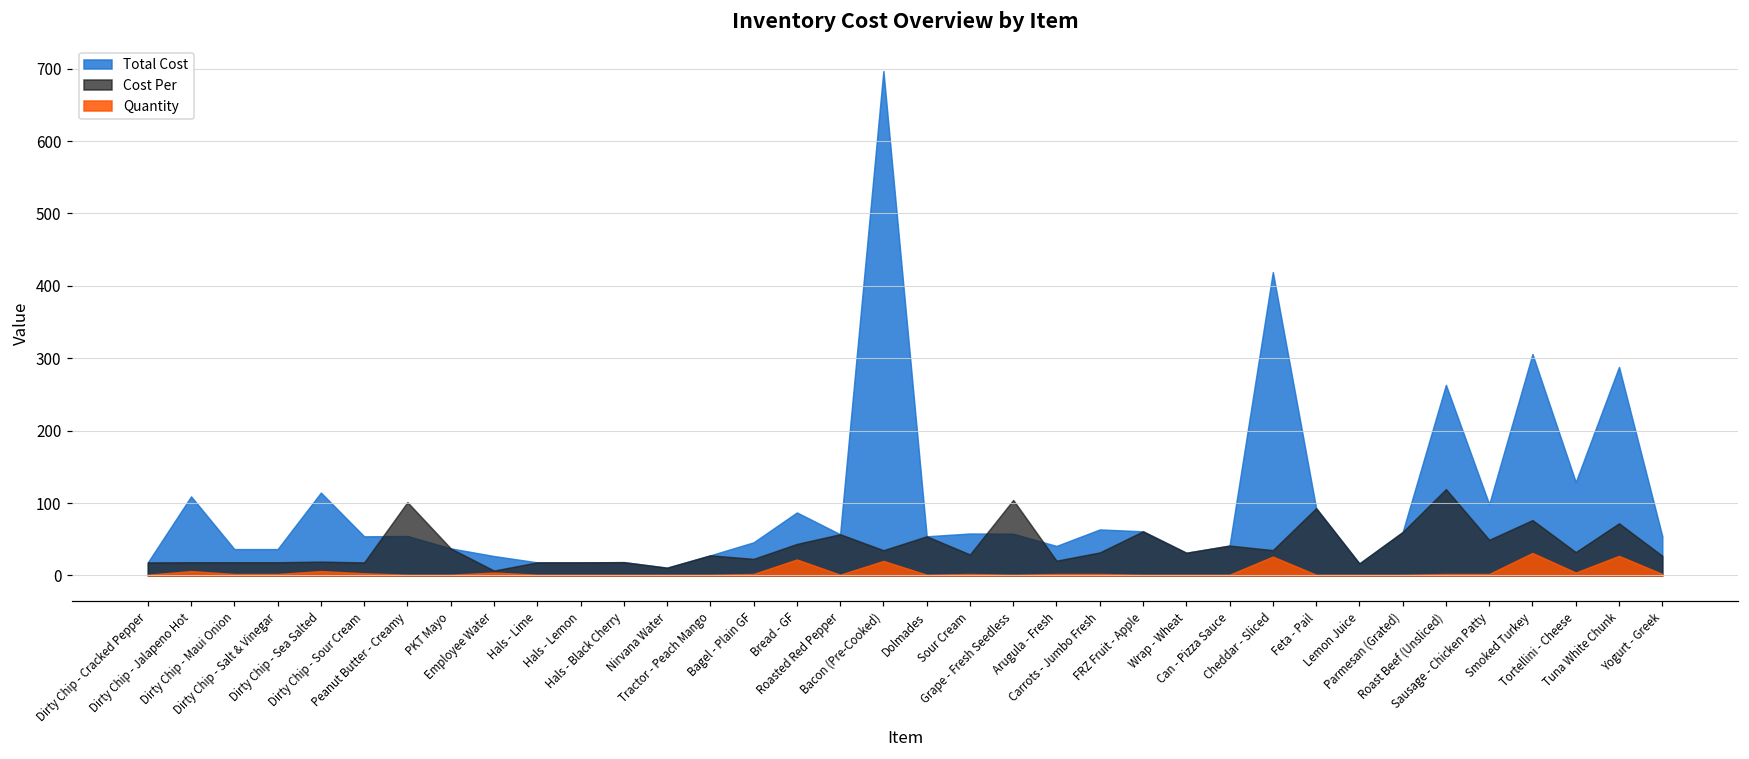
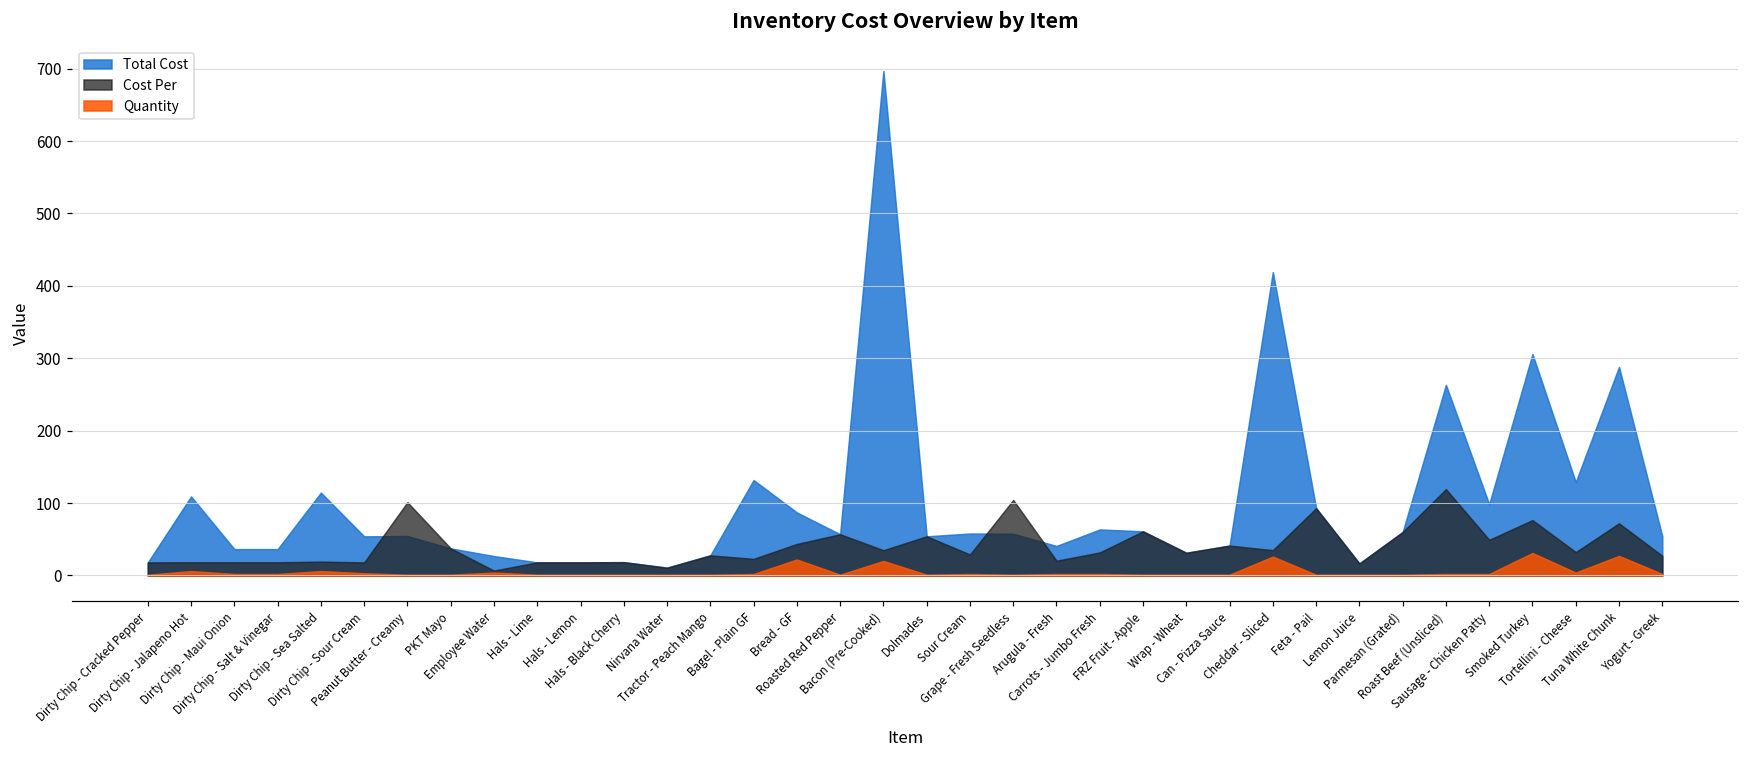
  {
    "Total Cost": {
      "Dirty Chip - Jalapeno Hot": 110,
      "Dirty Chip - Maui Onion": 40,
      "Dirty Chip - Salt & Vinegar": 40,
      "Dirty Chip - Sea Salted": 110,
      "Dirty Chip - Sour Cream": 50,
      "Peanut Butter - Creamy": 50,
      "Employee Water": 30,
-     "Bagel - Plain GF": 50,
+     "Bagel - Plain GF": 130,
      "Bread - GF": 90,
      "Bacon (Pre-Cooked)": 700,
      "Sour Cream": 60,
      "Grape - Fresh Seedless": 60,
      "Arugula - Fresh": 40,
      "Carrots - Jumbo Fresh": 60,
      "Cheddar - Sliced": 420,
      "Roast Beef (Unsliced)": 260,
      "Sausage - Chicken Patty": 100,
      "Smoked Turkey": 310,
      "Tortellini - Cheese": 130,
      "Tuna White Chunk": 290,
      "Yogurt - Greek": 50
    },
    "Cost Per": {
      "Dirty Chip - Jalapeno Hot": 20,
      "Dirty Chip - Maui Onion": 20,
      "Dirty Chip - Salt & Vinegar": 20,
      "Dirty Chip - Sea Salted": 20,
      "Dirty Chip - Sour Cream": 20,
      "Peanut Butter - Creamy": 100,
      "Bagel - Plain GF": 20,
      "Bread - GF": 40,
      "Bacon (Pre-Cooked)": 30,
      "Sour Cream": 30,
      "Grape - Fresh Seedless": 100,
      "Arugula - Fresh": 20,
      "Carrots - Jumbo Fresh": 30,
      "Cheddar - Sliced": 30,
      "Roast Beef (Unsliced)": 120,
      "Sausage - Chicken Patty": 50,
      "Smoked Turkey": 80,
      "Tortellini - Cheese": 30,
      "Tuna White Chunk": 70,
      "Yogurt - Greek": 30
    },
    "Quantity": {
      "Dirty Chip - Jalapeno Hot": 10,
      "Dirty Chip - Sea Salted": 10,
      "Bread - GF": 20,
      "Bacon (Pre-Cooked)": 20,
      "Cheddar - Sliced": 30,
      "Smoked Turkey": 30,
      "Tortellini - Cheese": 0,
      "Tuna White Chunk": 30
    }
  }
